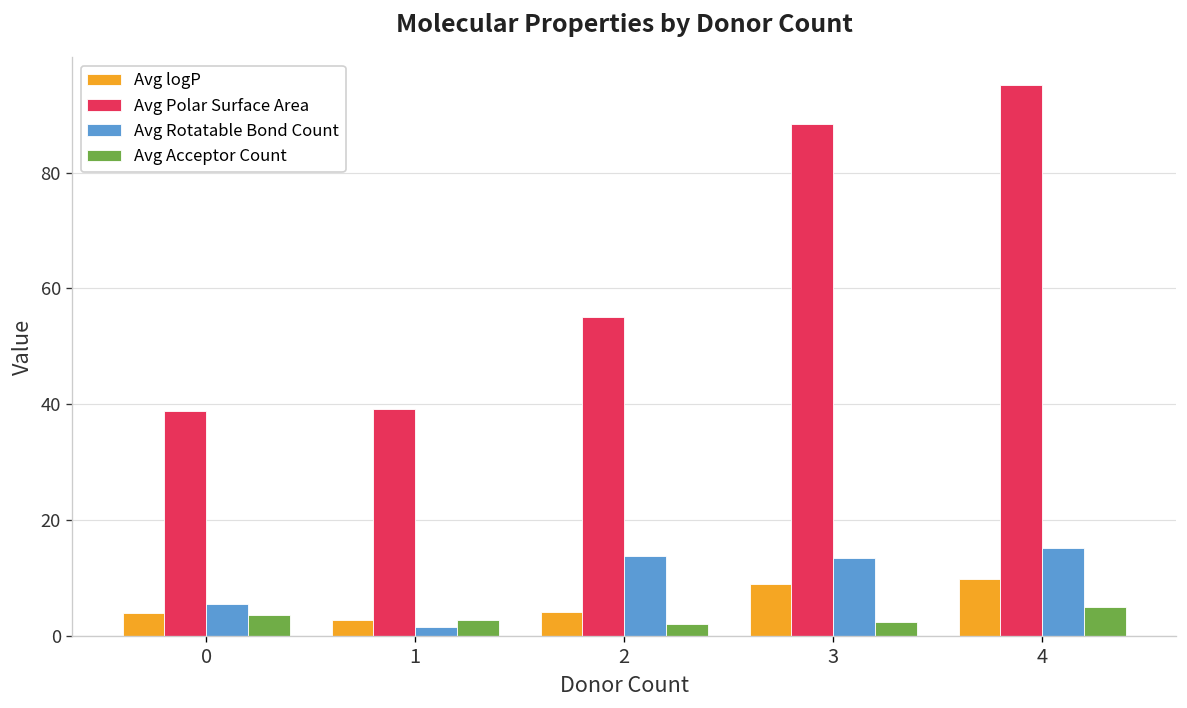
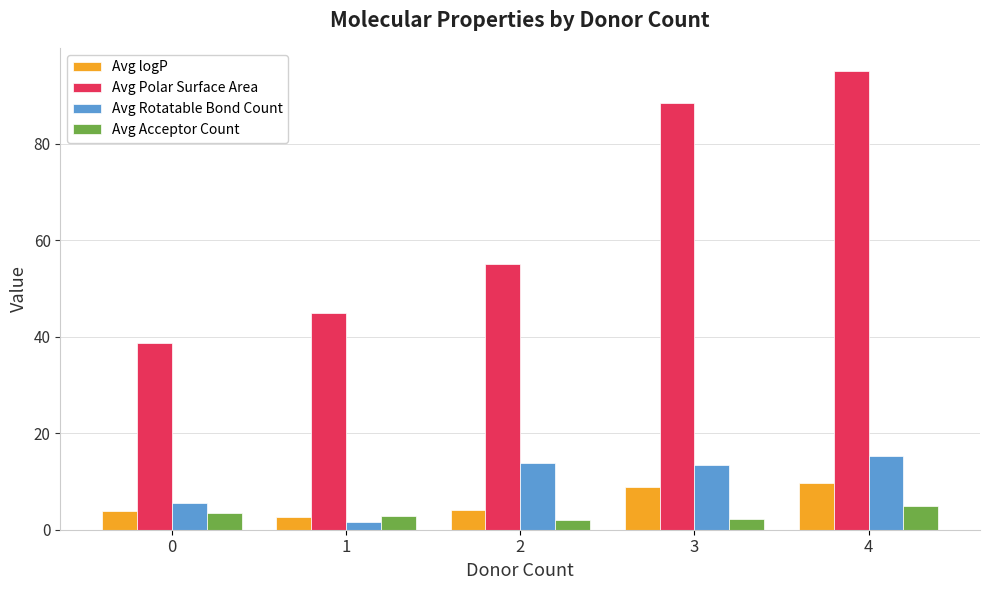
  {
    "Avg logP": {
      "0": 4,
      "1": 3,
      "2": 4,
      "3": 9,
      "4": 10
    },
    "Avg Polar Surface Area": {
      "0": 39,
-     "1": 39,
+     "1": 45,
      "2": 55,
      "3": 88,
      "4": 95
    },
    "Avg Rotatable Bond Count": {
      "0": 6,
      "1": 2,
      "2": 14,
      "3": 14,
      "4": 15
    },
    "Avg Acceptor Count": {
      "0": 4,
      "1": 3,
      "2": 2,
      "3": 2,
      "4": 5
    }
  }
